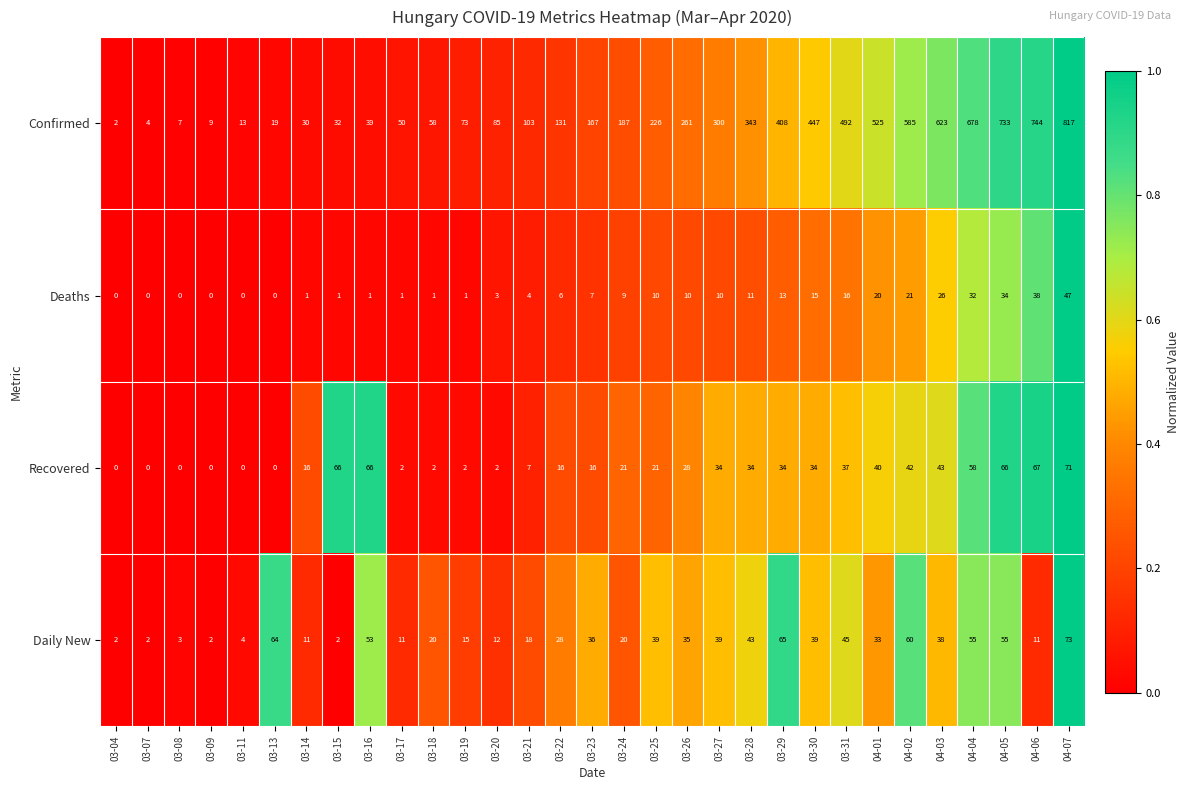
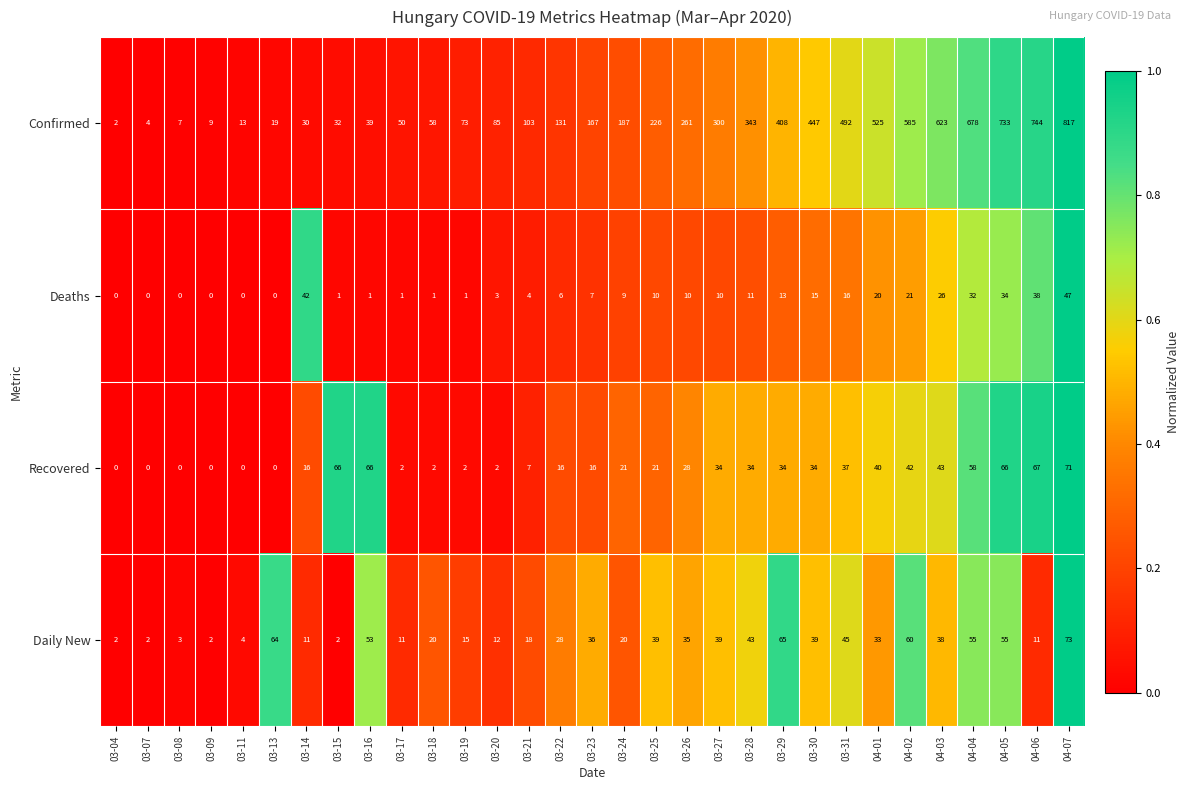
  {
    "Confirmed": {
      "03-04": 2,
      "03-07": 4,
      "03-08": 7,
      "03-09": 9,
      "03-11": 13,
      "03-13": 19,
      "03-14": 30,
      "03-15": 32,
      "03-16": 39,
      "03-17": 50,
      "03-18": 58,
      "03-19": 73,
      "03-20": 85,
      "03-21": 103,
      "03-22": 131,
      "03-23": 167,
      "03-24": 187,
      "03-25": 226,
      "03-26": 261,
      "03-27": 300,
      "03-28": 343,
      "03-29": 408,
      "03-30": 447,
      "03-31": 492,
      "04-01": 525,
      "04-02": 585,
      "04-03": 623,
      "04-04": 678,
      "04-05": 733,
      "04-06": 744,
      "04-07": 817
    },
    "Deaths": {
      "03-04": 0,
      "03-07": 0,
      "03-08": 0,
      "03-09": 0,
      "03-11": 0,
      "03-13": 0,
-     "03-14": 1,
+     "03-14": 42,
      "03-15": 1,
      "03-16": 1,
      "03-17": 1,
      "03-18": 1,
      "03-19": 1,
      "03-20": 3,
      "03-21": 4,
      "03-22": 6,
      "03-23": 7,
      "03-24": 9,
      "03-25": 10,
      "03-26": 10,
      "03-27": 10,
      "03-28": 11,
      "03-29": 13,
      "03-30": 15,
      "03-31": 16,
      "04-01": 20,
      "04-02": 21,
      "04-03": 26,
      "04-04": 32,
      "04-05": 34,
      "04-06": 38,
      "04-07": 47
    },
    "Recovered": {
      "03-04": 0,
      "03-07": 0,
      "03-08": 0,
      "03-09": 0,
      "03-11": 0,
      "03-13": 0,
      "03-14": 16,
      "03-15": 66,
      "03-16": 66,
      "03-17": 2,
      "03-18": 2,
      "03-19": 2,
      "03-20": 2,
      "03-21": 7,
      "03-22": 16,
      "03-23": 16,
      "03-24": 21,
      "03-25": 21,
      "03-26": 28,
      "03-27": 34,
      "03-28": 34,
      "03-29": 34,
      "03-30": 34,
      "03-31": 37,
      "04-01": 40,
      "04-02": 42,
      "04-03": 43,
      "04-04": 58,
      "04-05": 66,
      "04-06": 67,
      "04-07": 71
    },
    "Daily New": {
      "03-04": 2,
      "03-07": 2,
      "03-08": 3,
      "03-09": 2,
      "03-11": 4,
      "03-13": 64,
      "03-14": 11,
      "03-15": 2,
      "03-16": 53,
      "03-17": 11,
      "03-18": 20,
      "03-19": 15,
      "03-20": 12,
      "03-21": 18,
      "03-22": 28,
      "03-23": 36,
      "03-24": 20,
      "03-25": 39,
      "03-26": 35,
      "03-27": 39,
      "03-28": 43,
      "03-29": 65,
      "03-30": 39,
      "03-31": 45,
      "04-01": 33,
      "04-02": 60,
      "04-03": 38,
      "04-04": 55,
      "04-05": 55,
      "04-06": 11,
      "04-07": 73
    }
  }
